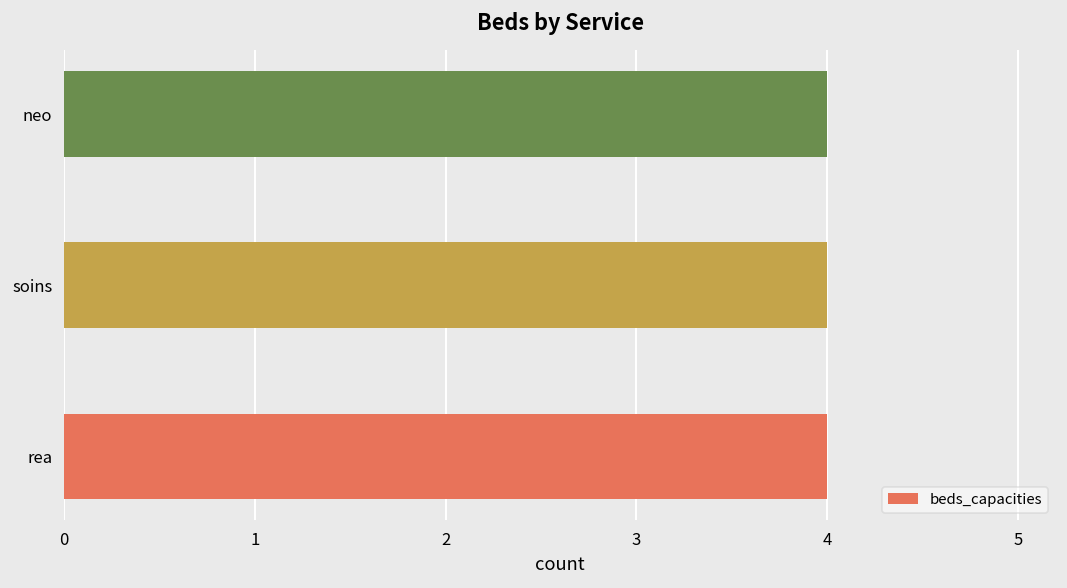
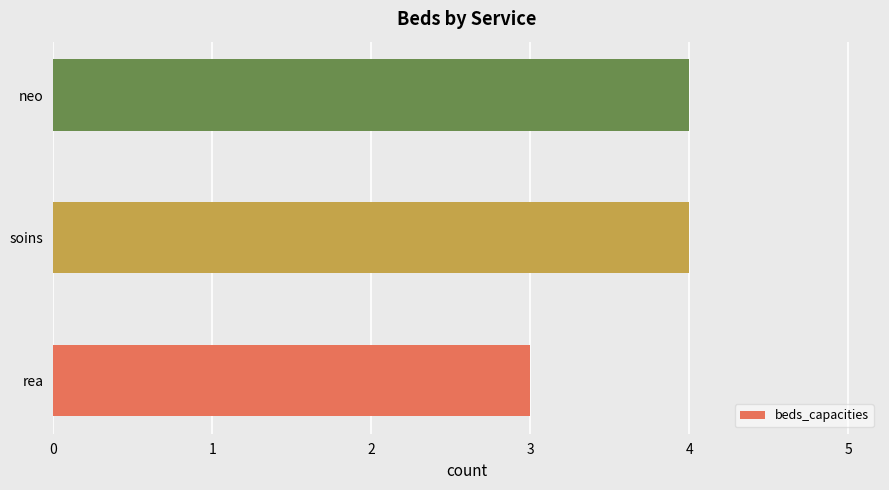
  {
    "neo": 4,
    "soins": 4,
-   "rea": 4
+   "rea": 3
  }
